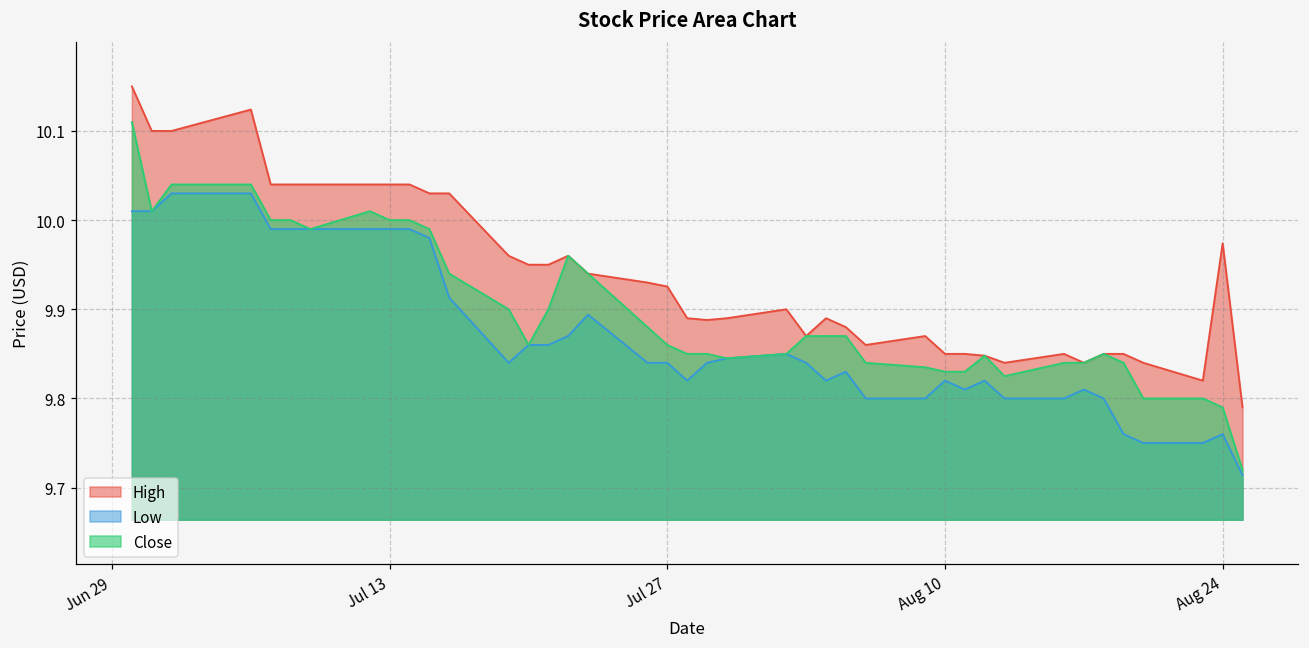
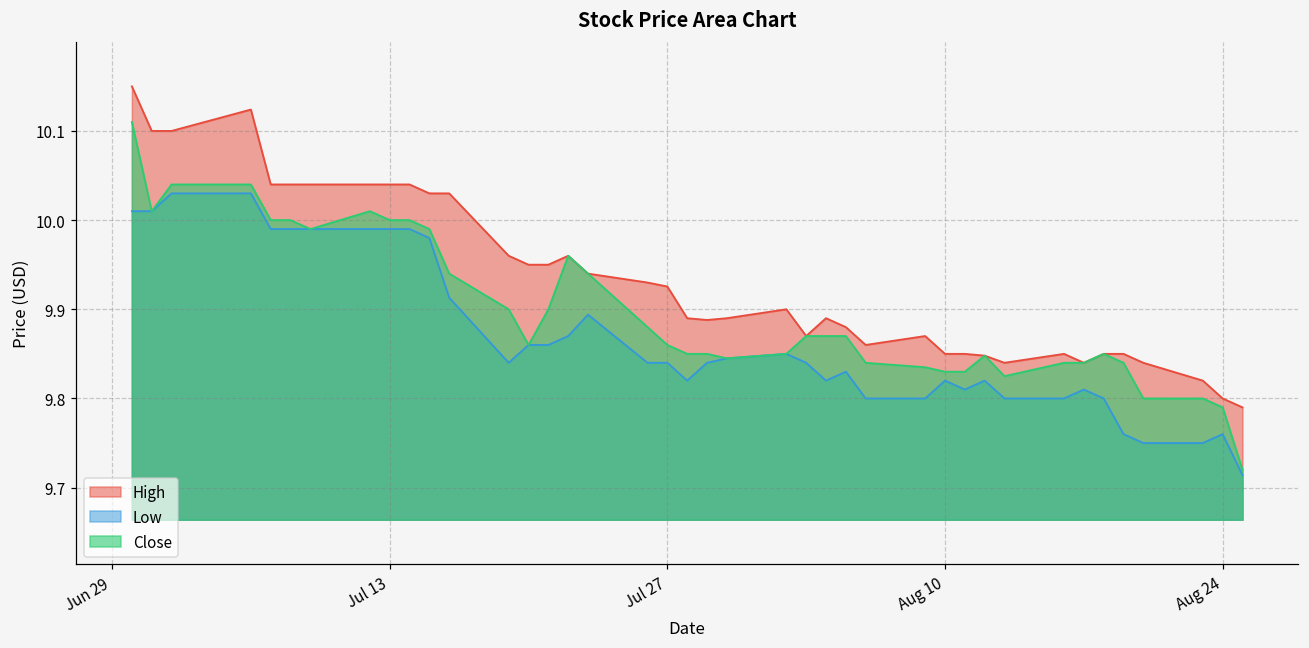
  {
    "High": {
      "Jul 13": 10.04,
      "Jul 27": 9.93,
      "Aug 10": 9.85,
-     "Aug 24": 9.97
+     "Aug 24": 9.80
    },
    "Low": {
      "Jul 13": 9.99,
      "Jul 27": 9.84,
      "Aug 10": 9.82,
      "Aug 24": 9.76
    },
    "Close": {
      "Jul 13": 10.00,
      "Jul 27": 9.86,
      "Aug 10": 9.83,
      "Aug 24": 9.79
    }
  }
